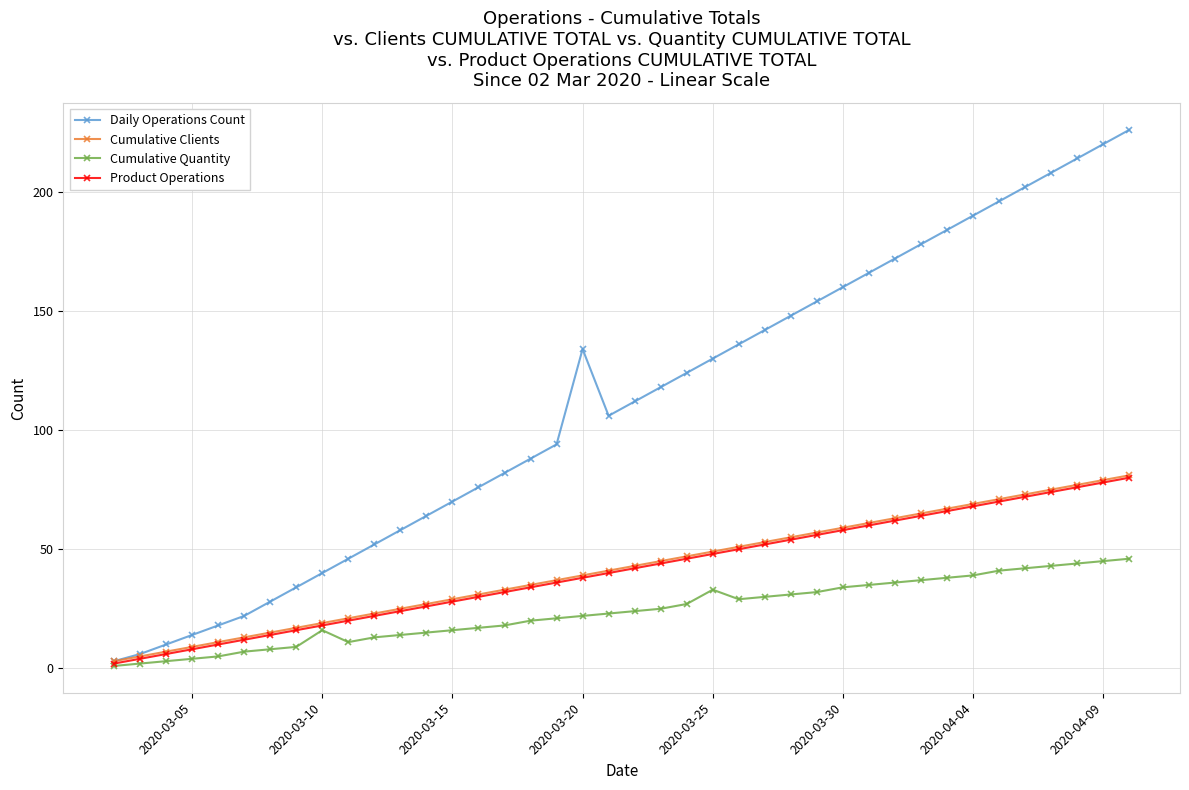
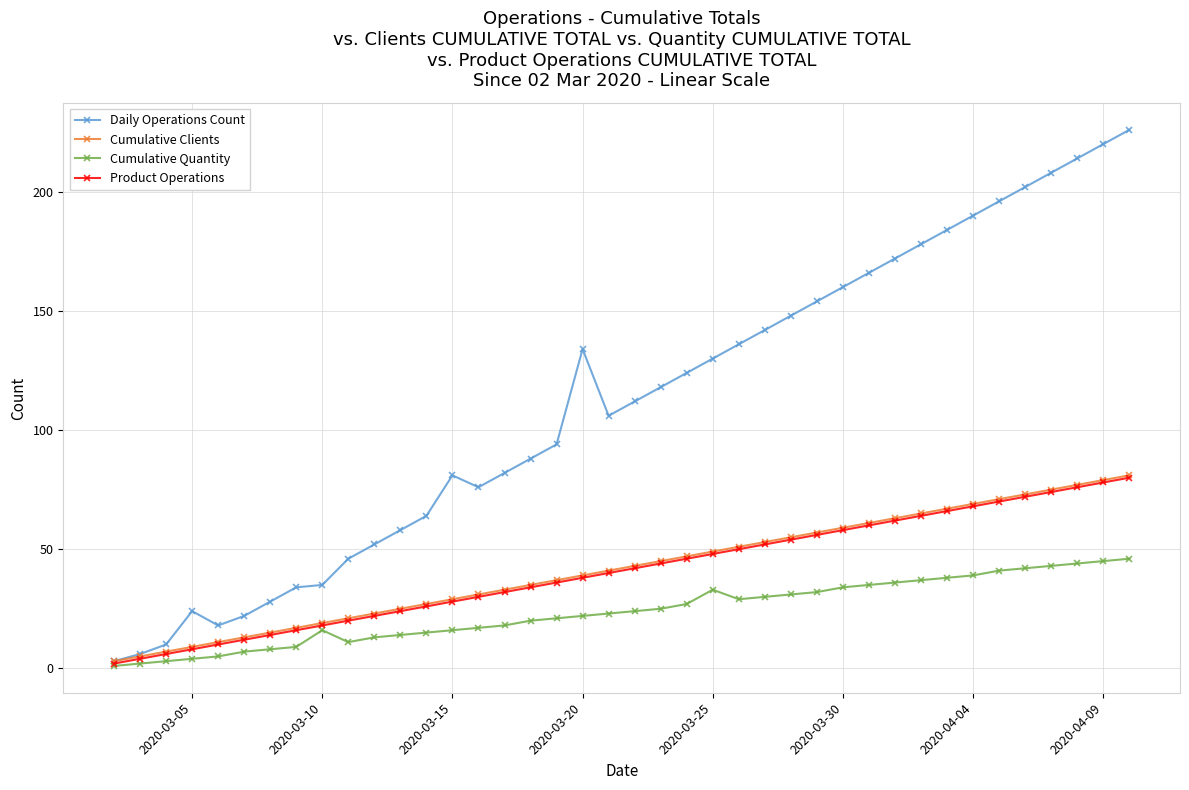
  {
    "Daily Operations Count": {
-     "2020-03-05": 14,
-     "2020-03-10": 40,
-     "2020-03-15": 70,
+     "2020-03-05": 24,
+     "2020-03-10": 35,
+     "2020-03-15": 81,
      "2020-03-20": 134,
      "2020-03-25": 130,
      "2020-03-30": 160,
      "2020-04-04": 190,
      "2020-04-09": 220
    },
    "Cumulative Quantity": {
      "2020-03-05": 4,
      "2020-03-10": 16,
      "2020-03-15": 16,
      "2020-03-20": 22,
      "2020-03-25": 33,
      "2020-03-30": 34,
      "2020-04-04": 39,
      "2020-04-09": 45
    }
  }
